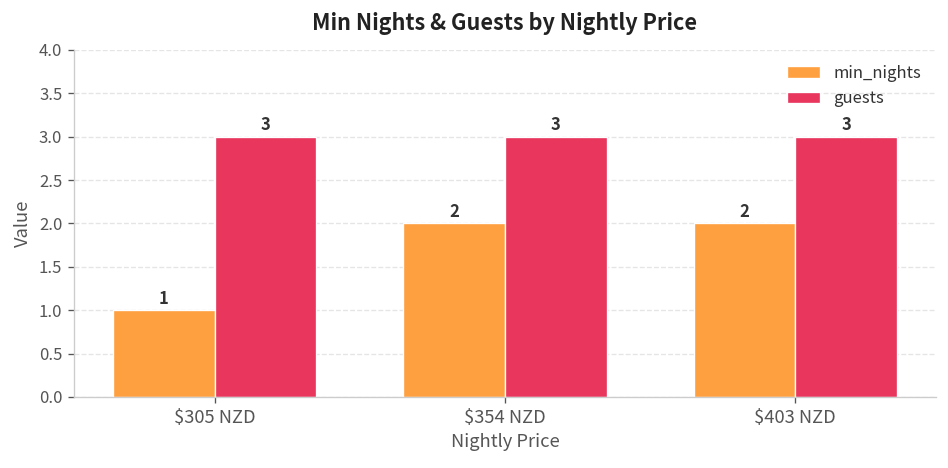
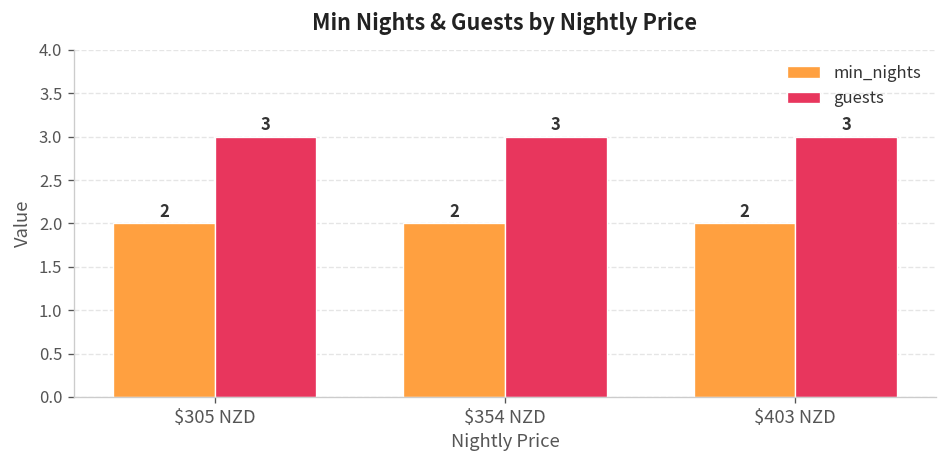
  {
    "min_nights": {
-     "$305 NZD": 1,
+     "$305 NZD": 2,
      "$354 NZD": 2,
      "$403 NZD": 2
    },
    "guests": {
      "$305 NZD": 3,
      "$354 NZD": 3,
      "$403 NZD": 3
    }
  }
